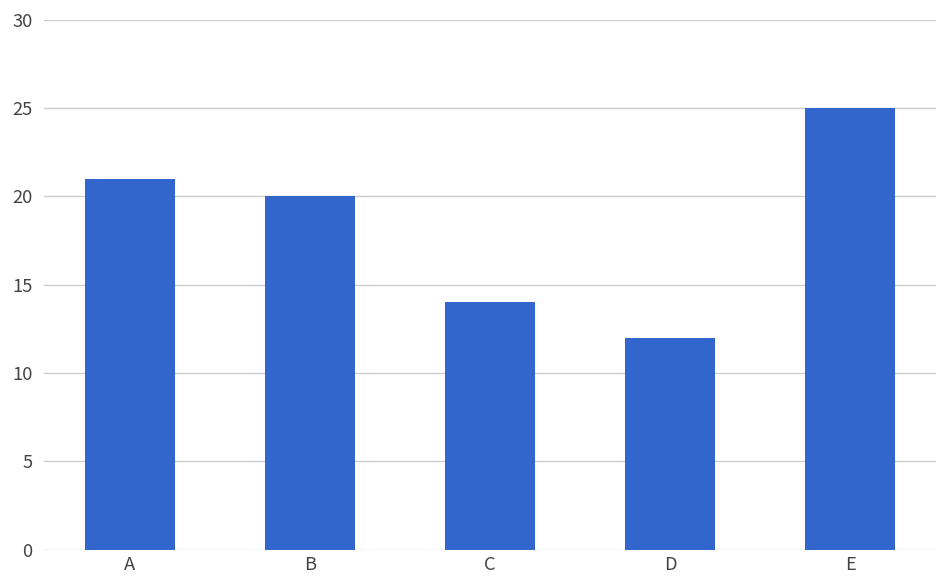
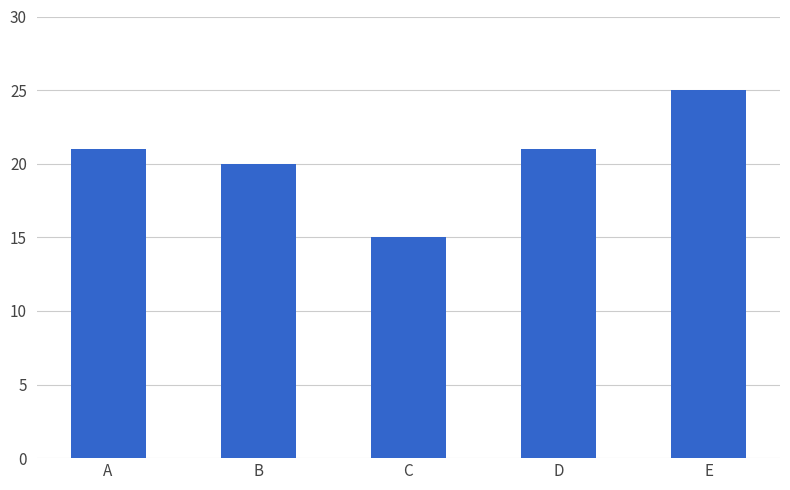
  {
    "A": 21,
    "B": 20,
-   "C": 14,
-   "D": 12,
+   "C": 15,
+   "D": 21,
    "E": 25
  }
